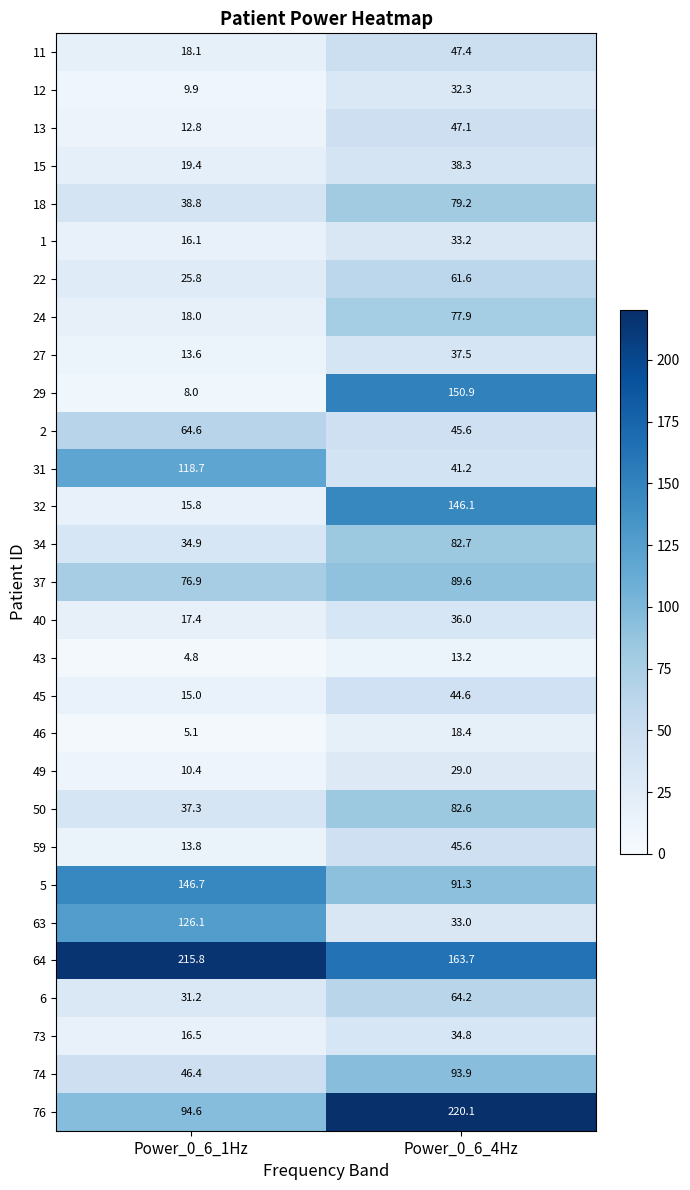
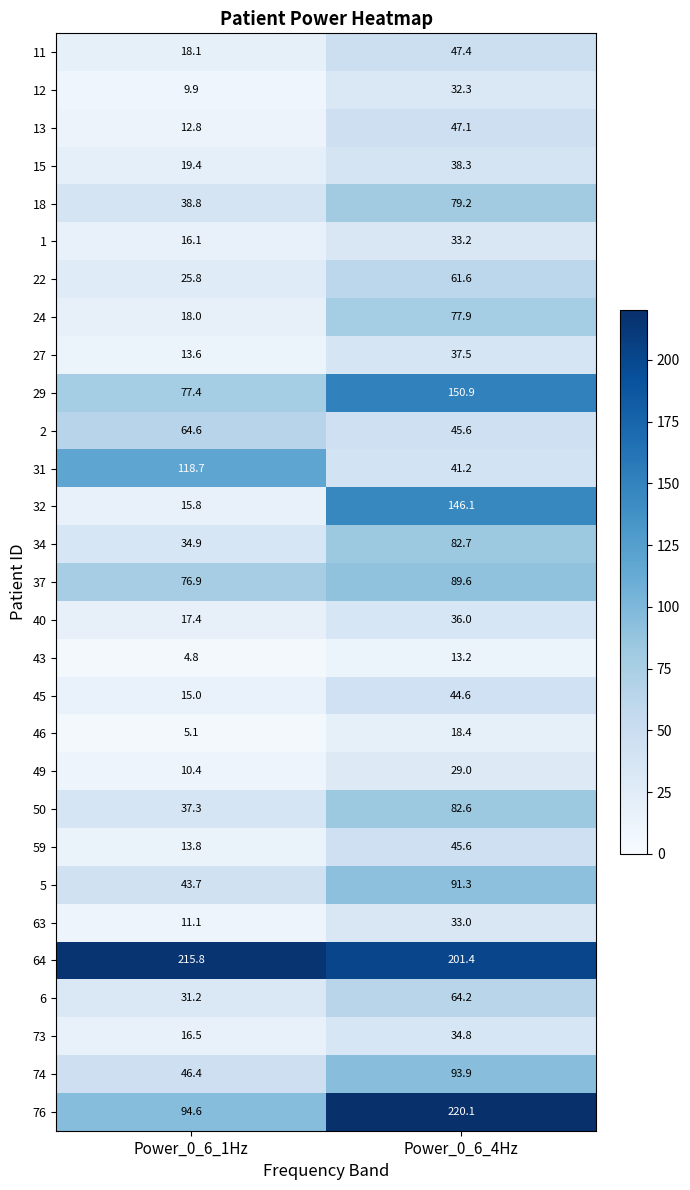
  {
    "11": {
      "Power_0_6_1Hz": 18.1,
      "Power_0_6_4Hz": 47.4
    },
    "12": {
      "Power_0_6_1Hz": 9.9,
      "Power_0_6_4Hz": 32.3
    },
    "13": {
      "Power_0_6_1Hz": 12.8,
      "Power_0_6_4Hz": 47.1
    },
    "15": {
      "Power_0_6_1Hz": 19.4,
      "Power_0_6_4Hz": 38.3
    },
    "18": {
      "Power_0_6_1Hz": 38.8,
      "Power_0_6_4Hz": 79.2
    },
    "1": {
      "Power_0_6_1Hz": 16.1,
      "Power_0_6_4Hz": 33.2
    },
    "22": {
      "Power_0_6_1Hz": 25.8,
      "Power_0_6_4Hz": 61.6
    },
    "24": {
      "Power_0_6_1Hz": 18.0,
      "Power_0_6_4Hz": 77.9
    },
    "27": {
      "Power_0_6_1Hz": 13.6,
      "Power_0_6_4Hz": 37.5
    },
    "29": {
-     "Power_0_6_1Hz": 8.0,
+     "Power_0_6_1Hz": 77.4,
      "Power_0_6_4Hz": 150.9
    },
    "2": {
      "Power_0_6_1Hz": 64.6,
      "Power_0_6_4Hz": 45.6
    },
    "31": {
      "Power_0_6_1Hz": 118.7,
      "Power_0_6_4Hz": 41.2
    },
    "32": {
      "Power_0_6_1Hz": 15.8,
      "Power_0_6_4Hz": 146.1
    },
    "34": {
      "Power_0_6_1Hz": 34.9,
      "Power_0_6_4Hz": 82.7
    },
    "37": {
      "Power_0_6_1Hz": 76.9,
      "Power_0_6_4Hz": 89.6
    },
    "40": {
      "Power_0_6_1Hz": 17.4,
      "Power_0_6_4Hz": 36.0
    },
    "43": {
      "Power_0_6_1Hz": 4.8,
      "Power_0_6_4Hz": 13.2
    },
    "45": {
      "Power_0_6_1Hz": 15.0,
      "Power_0_6_4Hz": 44.6
    },
    "46": {
      "Power_0_6_1Hz": 5.1,
      "Power_0_6_4Hz": 18.4
    },
    "49": {
      "Power_0_6_1Hz": 10.4,
      "Power_0_6_4Hz": 29.0
    },
    "50": {
      "Power_0_6_1Hz": 37.3,
      "Power_0_6_4Hz": 82.6
    },
    "59": {
      "Power_0_6_1Hz": 13.8,
      "Power_0_6_4Hz": 45.6
    },
    "5": {
-     "Power_0_6_1Hz": 146.7,
+     "Power_0_6_1Hz": 43.7,
      "Power_0_6_4Hz": 91.3
    },
    "63": {
-     "Power_0_6_1Hz": 126.1,
+     "Power_0_6_1Hz": 11.1,
      "Power_0_6_4Hz": 33.0
    },
    "64": {
      "Power_0_6_1Hz": 215.8,
-     "Power_0_6_4Hz": 163.7
+     "Power_0_6_4Hz": 201.4
    },
    "6": {
      "Power_0_6_1Hz": 31.2,
      "Power_0_6_4Hz": 64.2
    },
    "73": {
      "Power_0_6_1Hz": 16.5,
      "Power_0_6_4Hz": 34.8
    },
    "74": {
      "Power_0_6_1Hz": 46.4,
      "Power_0_6_4Hz": 93.9
    },
    "76": {
      "Power_0_6_1Hz": 94.6,
      "Power_0_6_4Hz": 220.1
    }
  }
